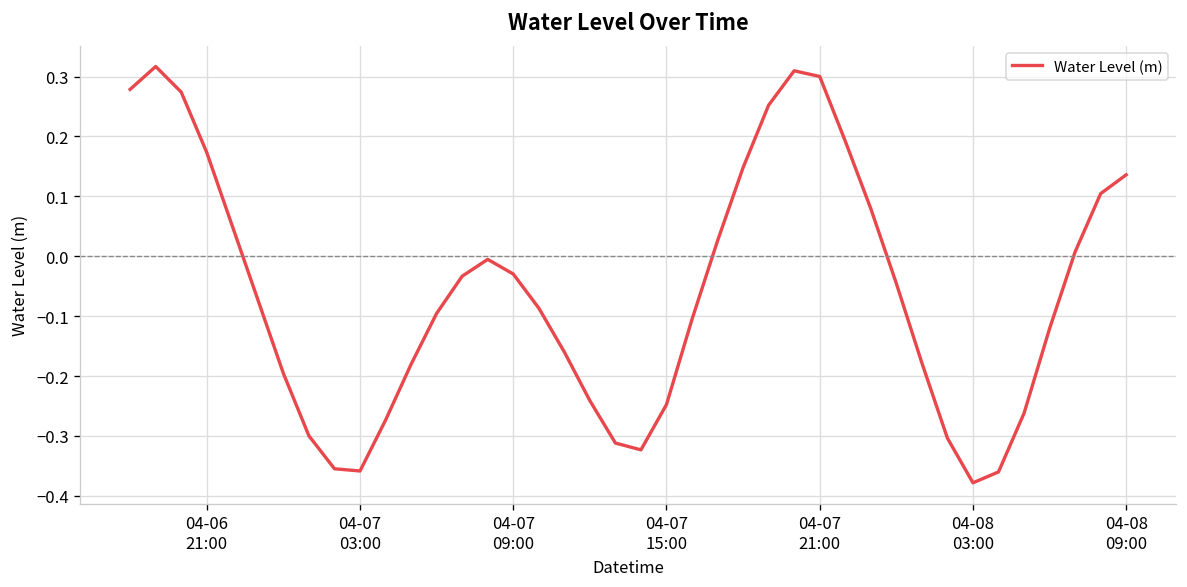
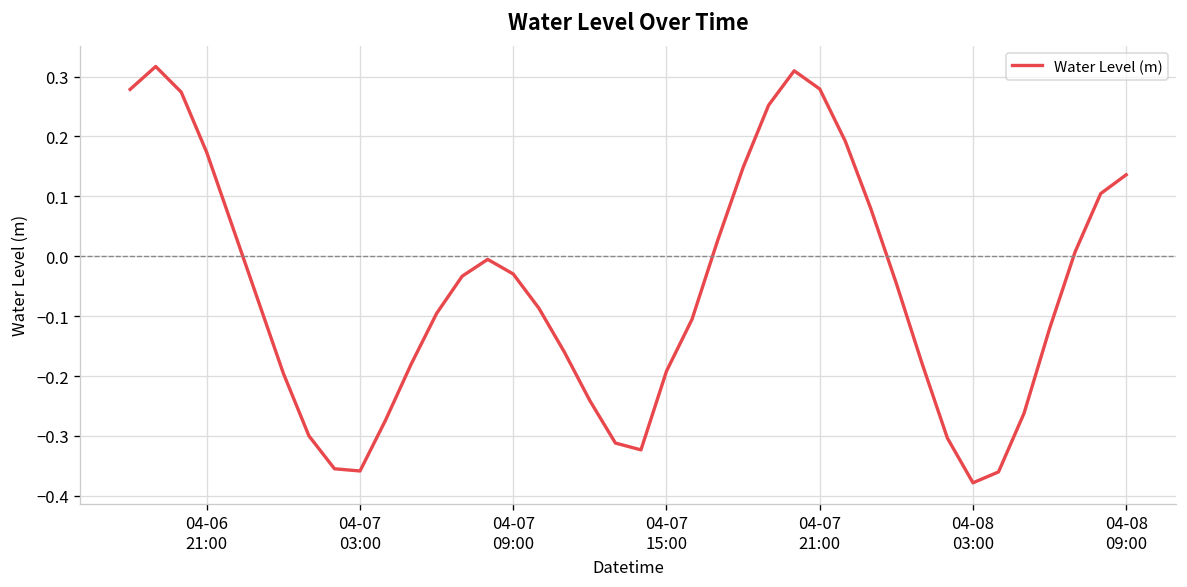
  {
    "04-06 21:00": 0.17,
    "04-07 03:00": -0.36,
    "04-07 09:00": -0.03,
-   "04-07 15:00": -0.25,
-   "04-07 21:00": 0.30,
+   "04-07 15:00": -0.19,
+   "04-07 21:00": 0.28,
    "04-08 03:00": -0.38,
    "04-08 09:00": 0.14
  }
